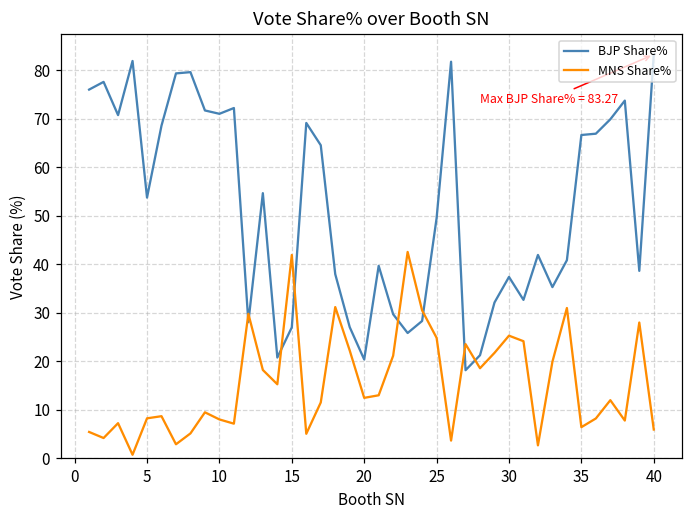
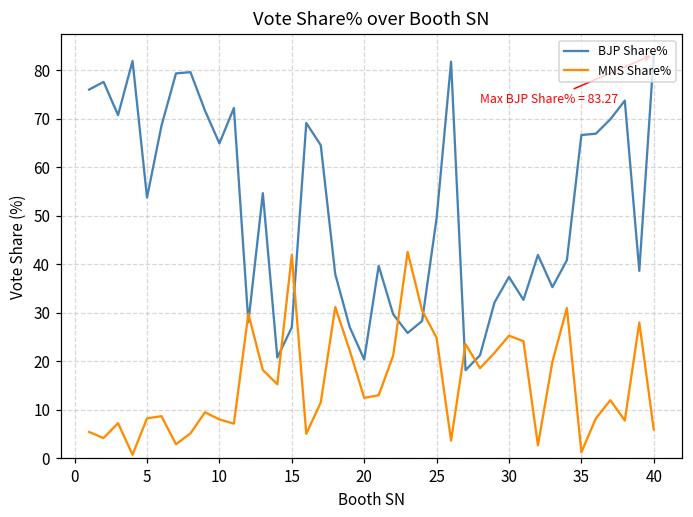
  {
    "BJP Share%": {
      "5": 54,
-     "10": 71,
+     "10": 65,
      "15": 27,
      "20": 20,
      "25": 50,
      "30": 37,
      "35": 67
    },
    "MNS Share%": {
      "5": 8,
      "10": 8,
      "15": 42,
      "20": 12,
      "25": 25,
      "30": 25,
-     "35": 6,
+     "35": 1,
      "40": 6
    }
  }
